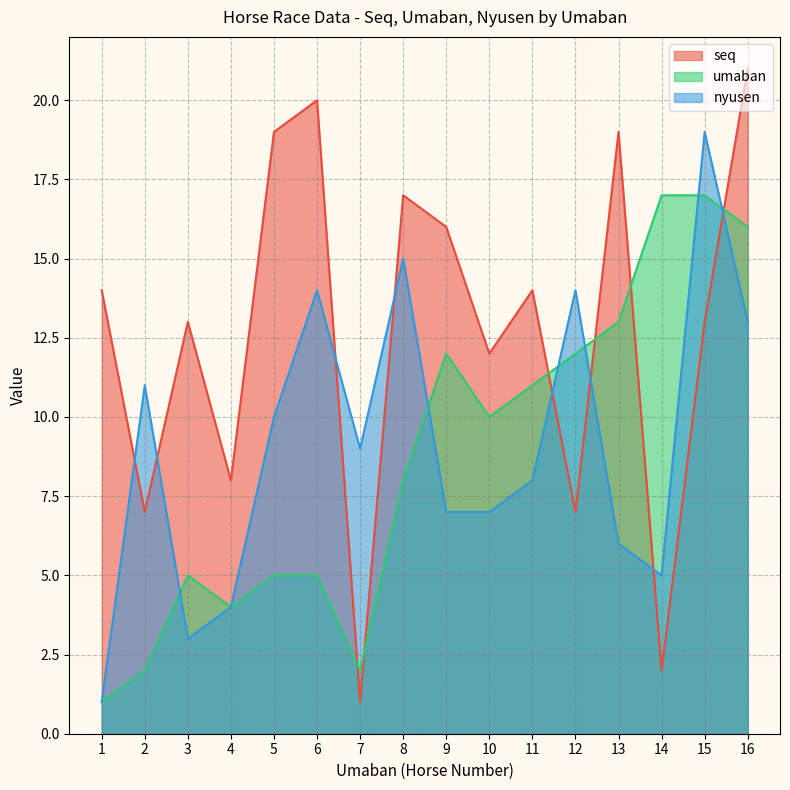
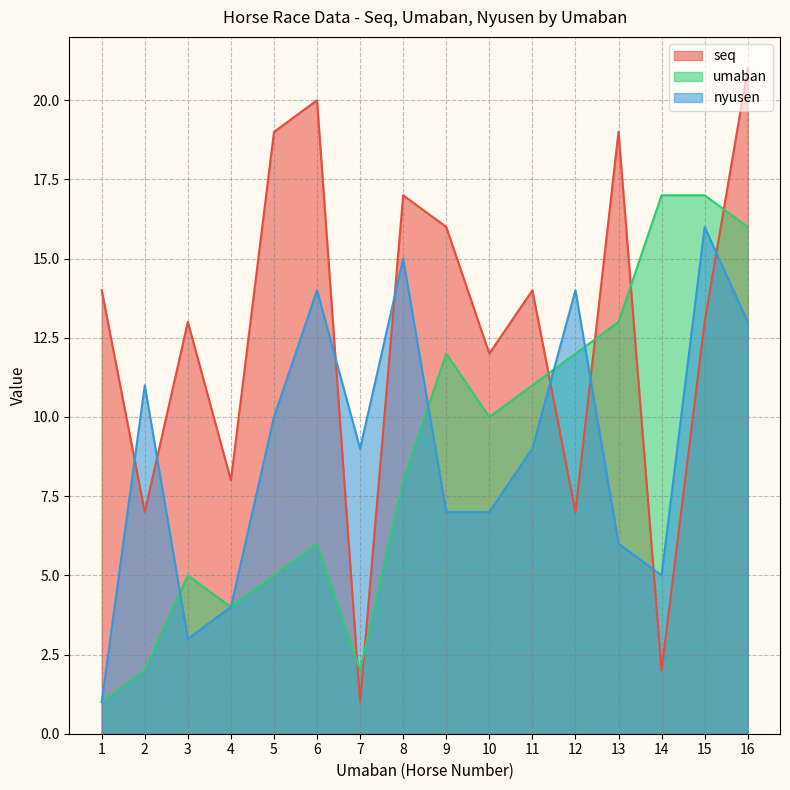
  {
    "seq": {
      "1": 14,
      "2": 7,
      "3": 13,
      "4": 8,
      "5": 19,
      "6": 20,
      "7": 1,
      "8": 17,
      "9": 16,
      "10": 12,
      "11": 14,
      "12": 7,
      "13": 19,
      "14": 2,
      "15": 13
    },
    "umaban": {
      "2": 2,
      "3": 5,
      "5": 5,
-     "6": 5,
+     "6": 6,
      "7": 2,
      "8": 8,
      "9": 12,
      "10": 10,
      "11": 11,
      "12": 12,
      "13": 13,
      "14": 17,
      "15": 17,
      "16": 16
    },
    "nyusen": {
      "2": 11,
      "3": 3,
      "5": 10,
      "6": 14,
      "7": 9,
      "8": 15,
      "9": 7,
      "10": 7,
-     "11": 8,
+     "11": 9,
      "12": 14,
      "13": 6,
      "14": 5,
-     "15": 19,
+     "15": 16,
      "16": 13
    }
  }
